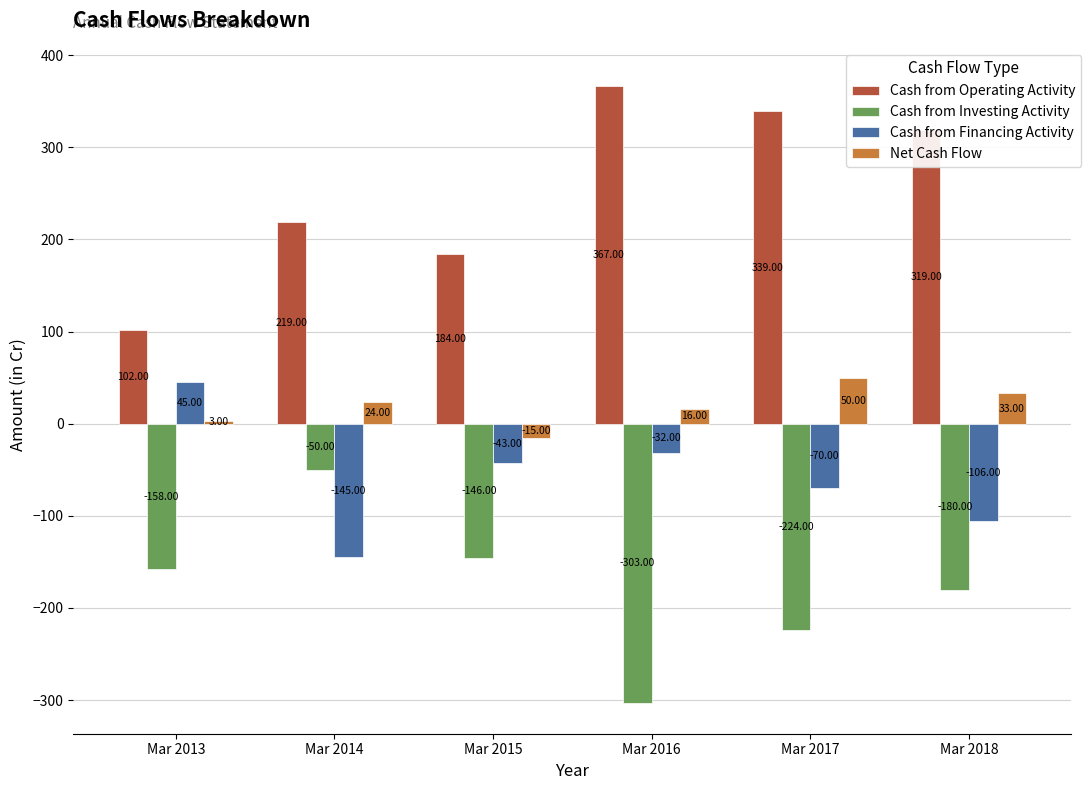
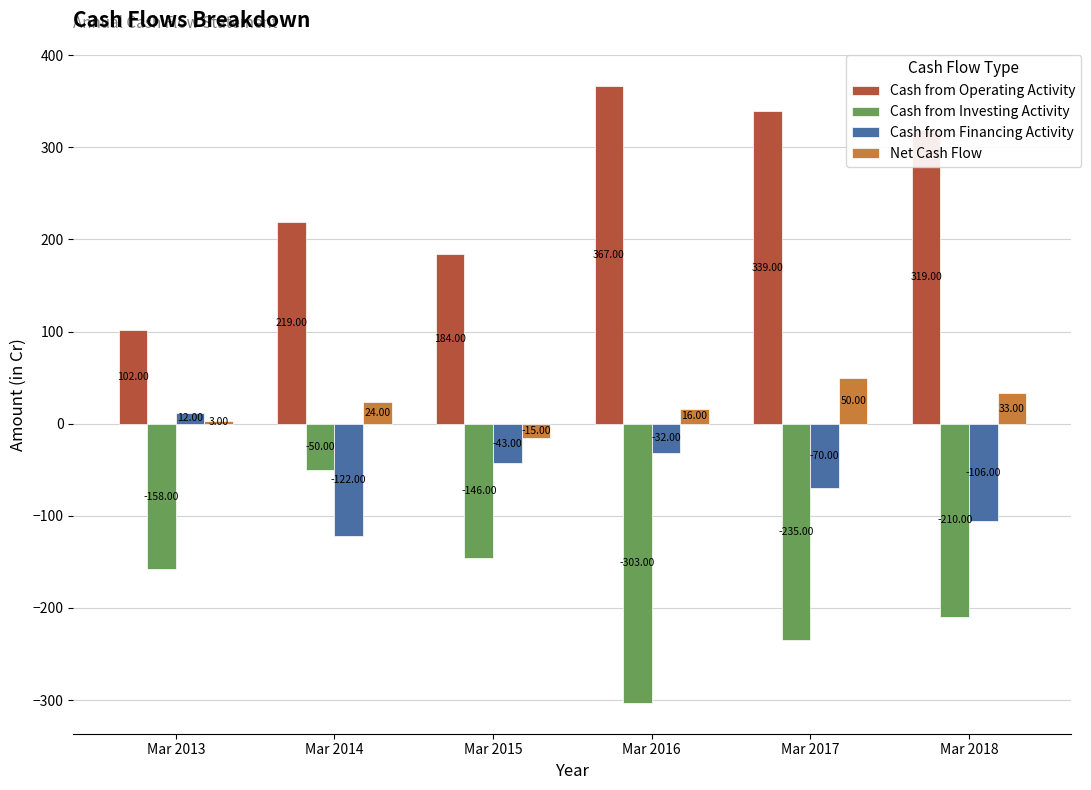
  {
    "Cash from Investing Activity": {
      "Mar 2013": -158.00,
      "Mar 2014": -50.00,
      "Mar 2015": -146.00,
      "Mar 2016": -303.00,
-     "Mar 2017": -224.00,
-     "Mar 2018": -180.00
+     "Mar 2017": -235.00,
+     "Mar 2018": -210.00
    },
    "Cash from Financing Activity": {
-     "Mar 2013": 45.00,
-     "Mar 2014": -145.00,
+     "Mar 2013": 12.00,
+     "Mar 2014": -122.00,
      "Mar 2015": -43.00,
      "Mar 2016": -32.00,
      "Mar 2017": -70.00,
      "Mar 2018": -106.00
    }
  }
